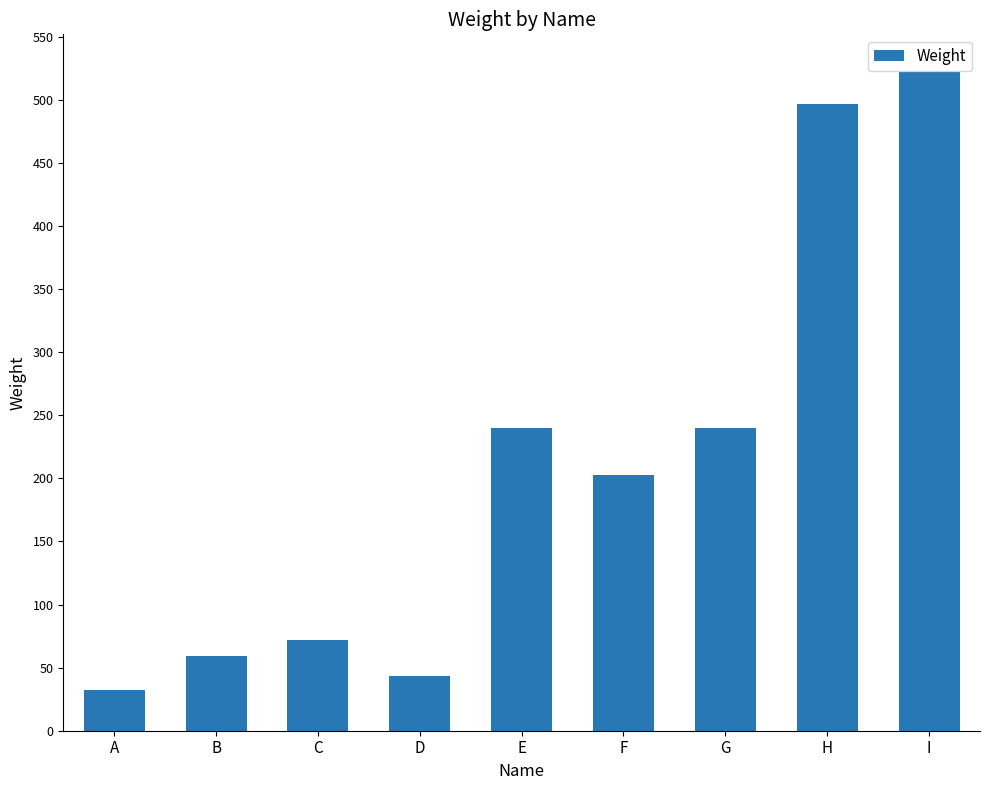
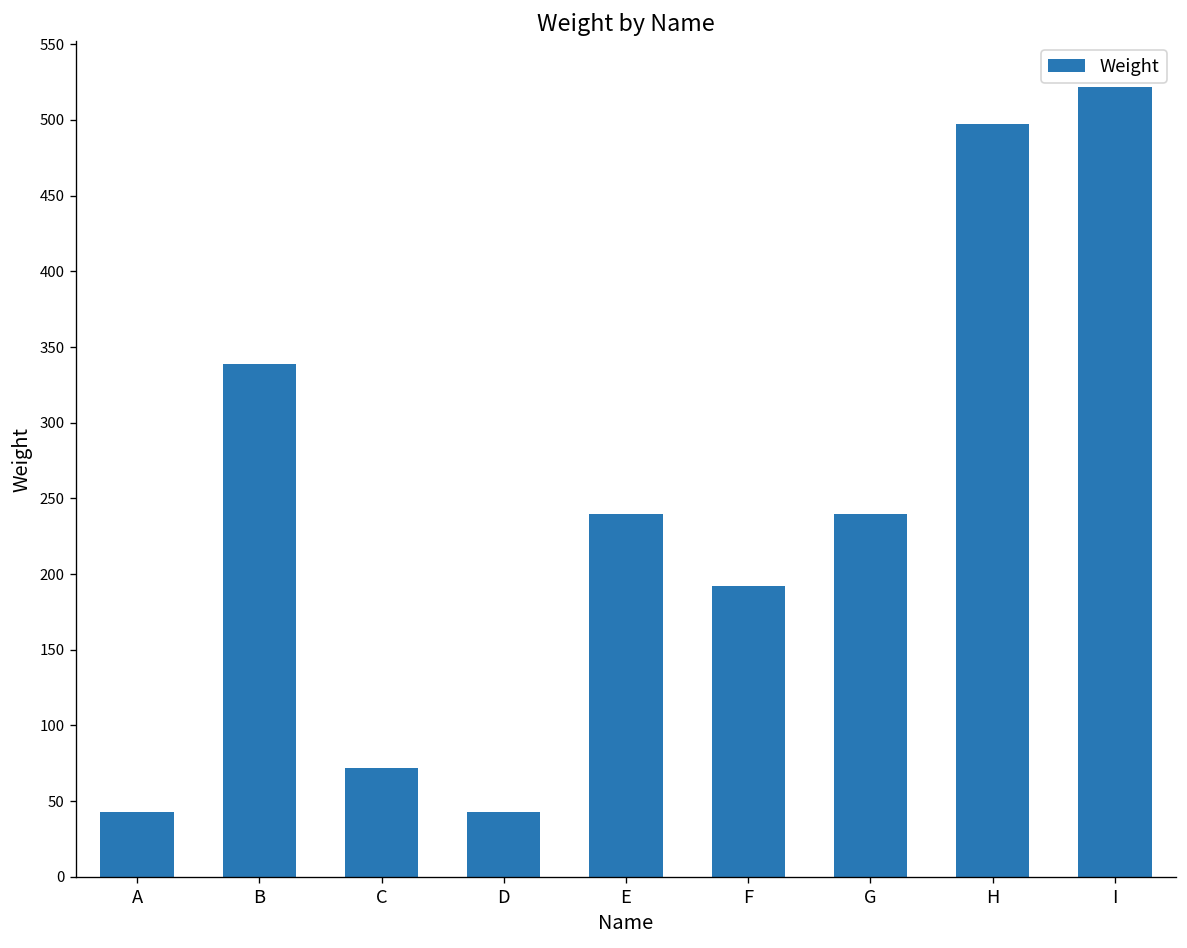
  {
-   "A": 32,
-   "B": 59,
+   "A": 43,
+   "B": 339,
    "C": 72,
    "D": 43,
    "E": 240,
-   "F": 203,
+   "F": 192,
    "G": 240,
    "H": 497,
    "I": 522
  }
